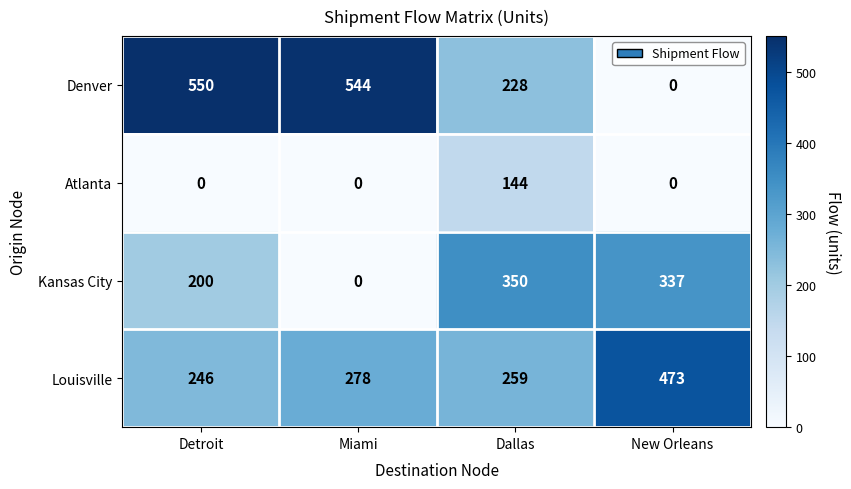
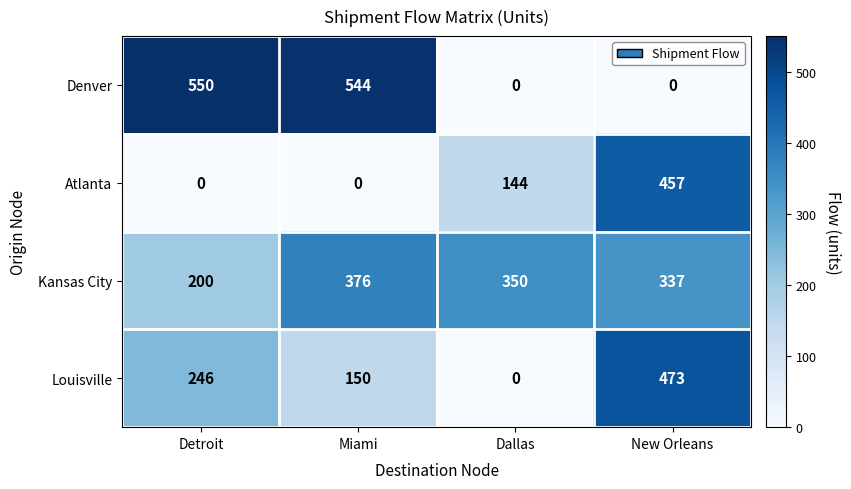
  {
    "Denver": {
      "Detroit": 550,
      "Miami": 544,
-     "Dallas": 228,
+     "Dallas": 0,
      "New Orleans": 0
    },
    "Atlanta": {
      "Detroit": 0,
      "Miami": 0,
      "Dallas": 144,
-     "New Orleans": 0
+     "New Orleans": 457
    },
    "Kansas City": {
      "Detroit": 200,
-     "Miami": 0,
+     "Miami": 376,
      "Dallas": 350,
      "New Orleans": 337
    },
    "Louisville": {
      "Detroit": 246,
-     "Miami": 278,
-     "Dallas": 259,
+     "Miami": 150,
+     "Dallas": 0,
      "New Orleans": 473
    }
  }
